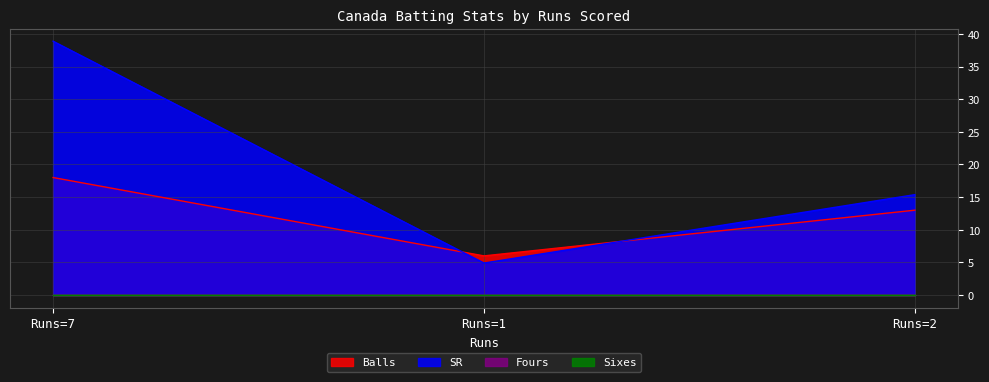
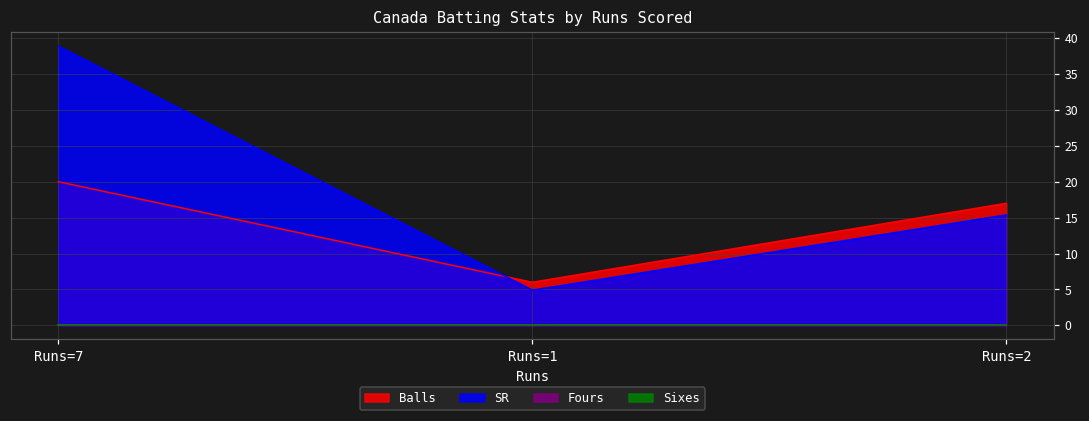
  {
    "Balls": {
-     "Runs=7": 18,
+     "Runs=7": 20,
      "Runs=1": 6,
-     "Runs=2": 13
+     "Runs=2": 17
    },
    "SR": {
      "Runs=7": 39,
      "Runs=1": 5,
      "Runs=2": 15
    },
    "Sixes": {
      "Runs=7": 0,
      "Runs=1": 0,
      "Runs=2": 0
    }
  }
